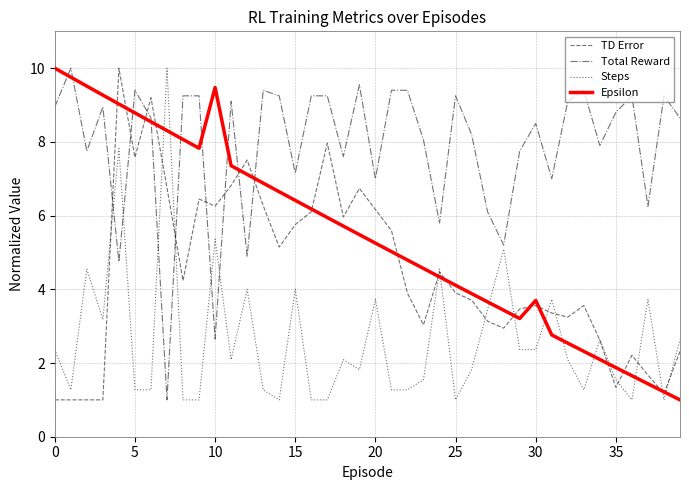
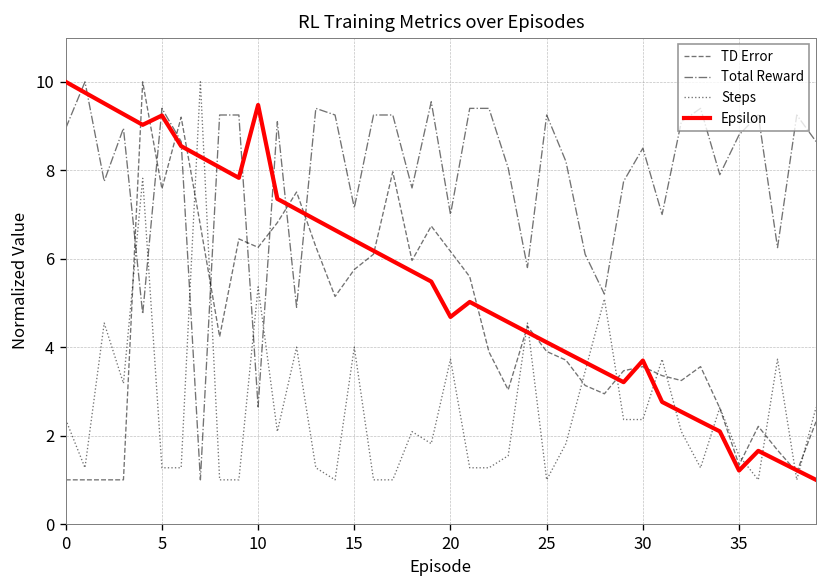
  {
    "Epsilon": {
      "0": 10.0,
-     "5": 8.8,
+     "5": 9.2,
      "10": 9.5,
      "15": 6.4,
-     "20": 5.3,
+     "20": 4.7,
      "25": 4.1,
      "30": 3.7,
-     "35": 1.9
+     "35": 1.2
    }
  }
